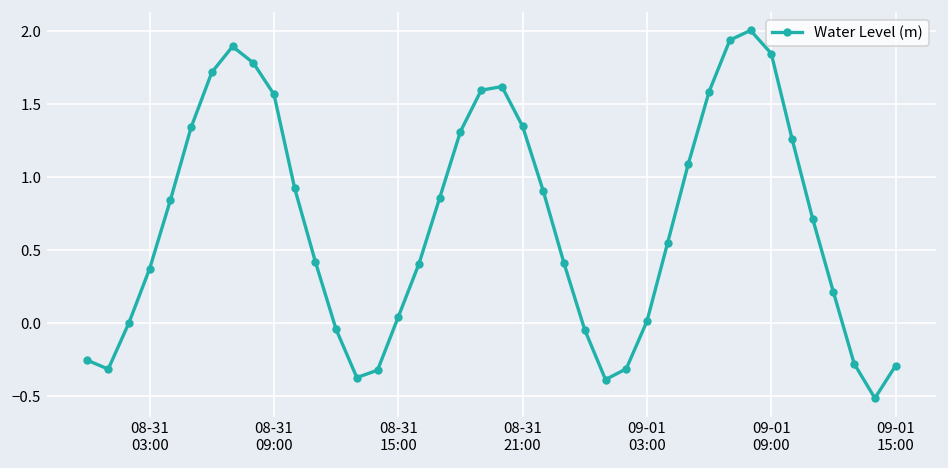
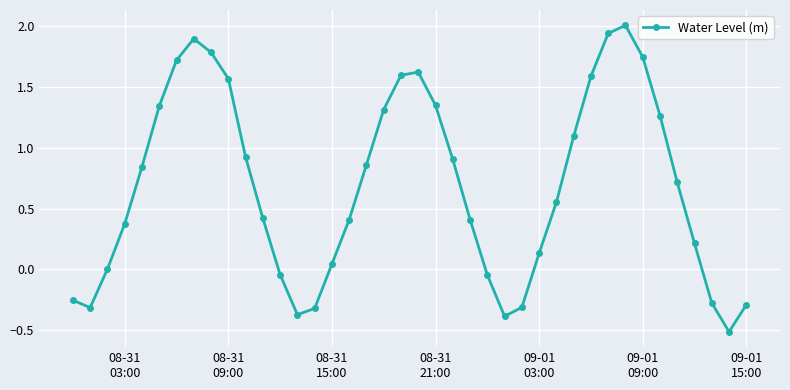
  {
    "08-31 03:00": 0.37,
    "08-31 09:00": 1.57,
    "08-31 15:00": 0.04,
    "08-31 21:00": 1.35,
-   "09-01 03:00": 0.01,
-   "09-01 09:00": 1.85,
+   "09-01 03:00": 0.13,
+   "09-01 09:00": 1.75,
    "09-01 15:00": -0.29
  }
